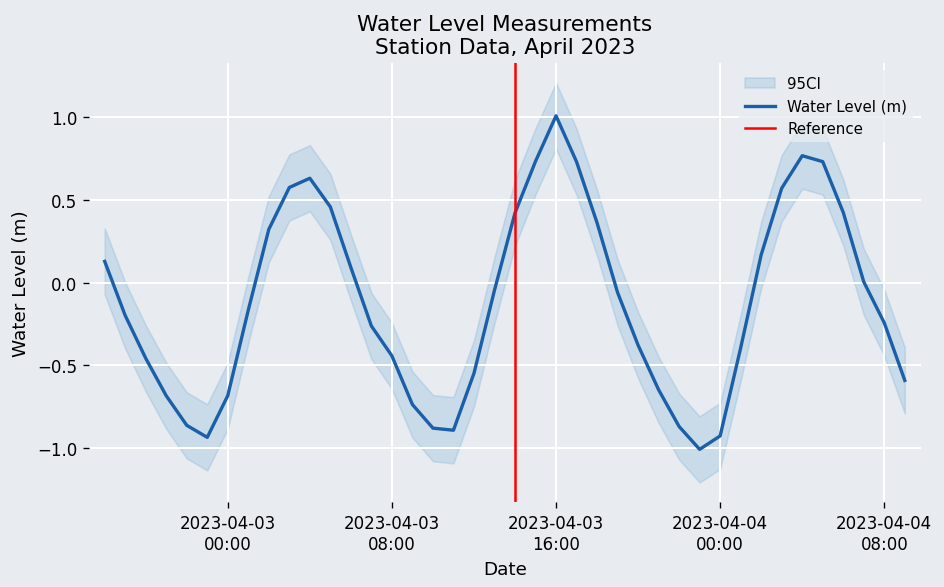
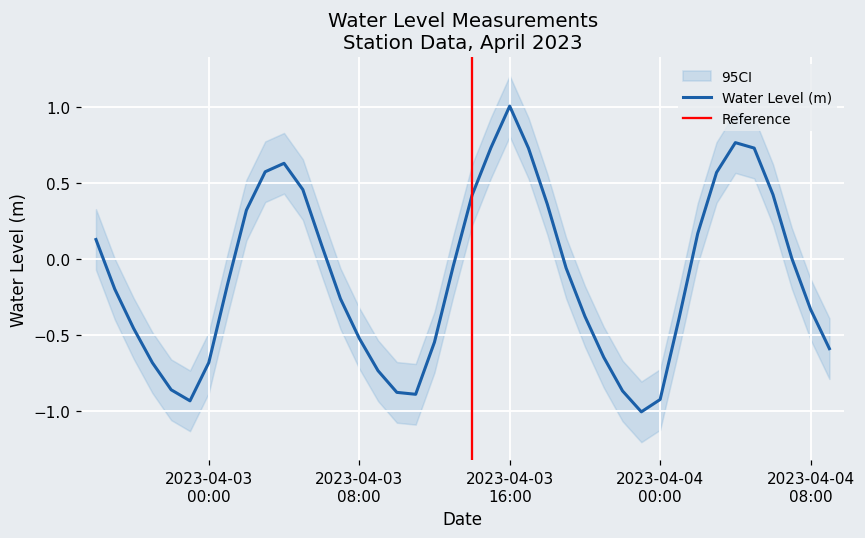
  {
    "Water Level (m)": {
      "2023-04-03 00:00": -0.68,
-     "2023-04-03 08:00": -0.44,
+     "2023-04-03 08:00": -0.52,
      "2023-04-03 16:00": 1.01,
      "2023-04-04 00:00": -0.93,
-     "2023-04-04 08:00": -0.24
+     "2023-04-04 08:00": -0.33
    }
  }
